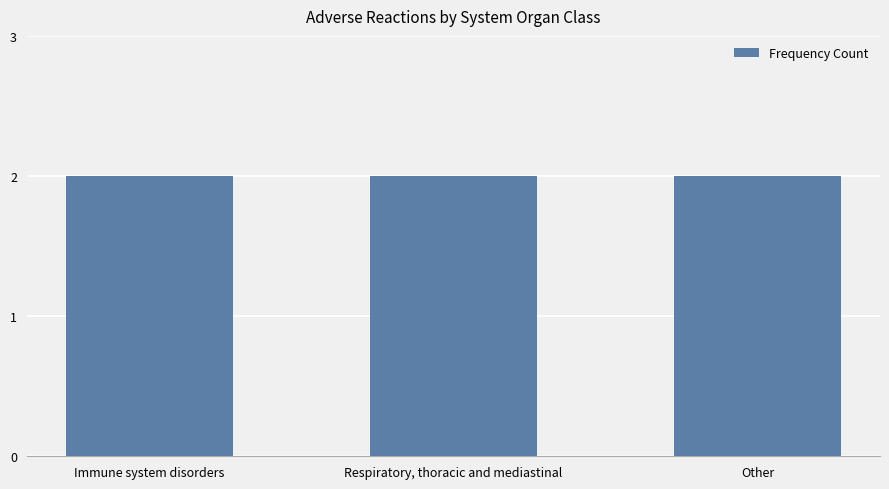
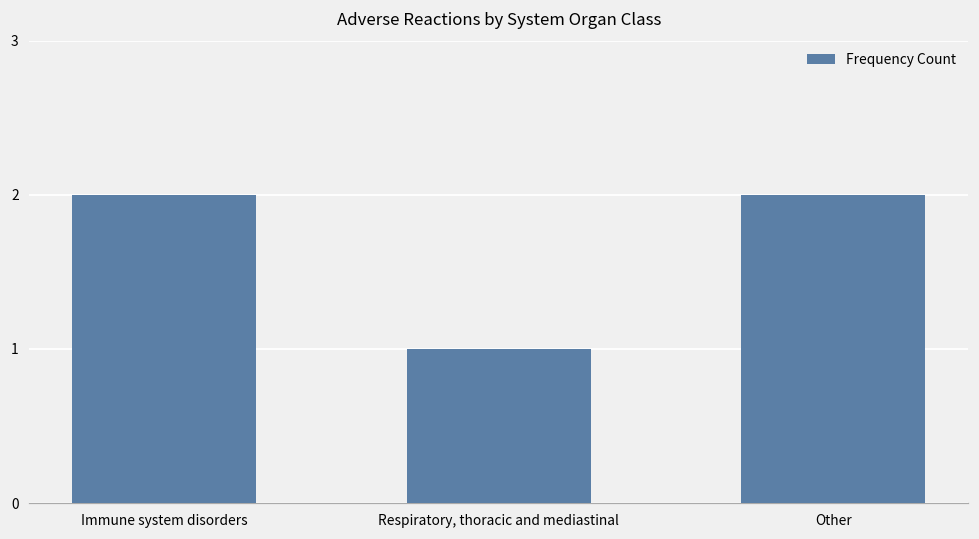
  {
    "Immune system disorders": 2,
-   "Respiratory, thoracic and mediastinal": 2,
+   "Respiratory, thoracic and mediastinal": 1,
    "Other": 2
  }
